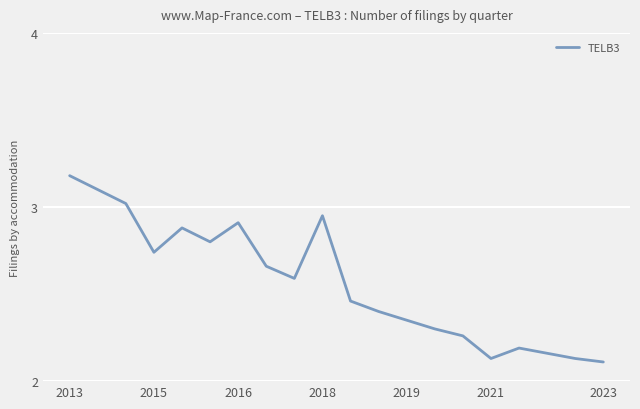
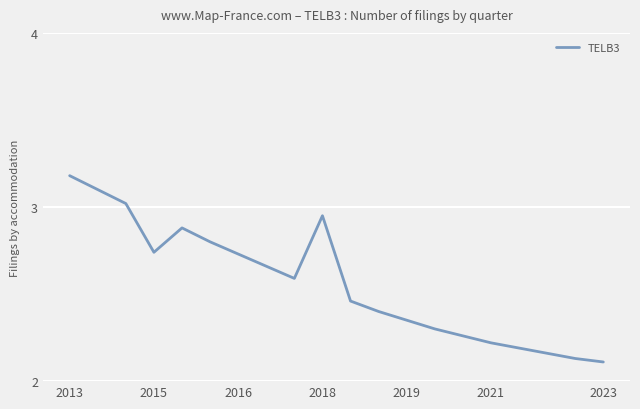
  {
    "2013": 3.18,
    "2015": 2.74,
-   "2016": 2.91,
+   "2016": 2.73,
    "2018": 2.95,
    "2019": 2.35,
-   "2021": 2.13,
+   "2021": 2.22,
    "2023": 2.11
  }
